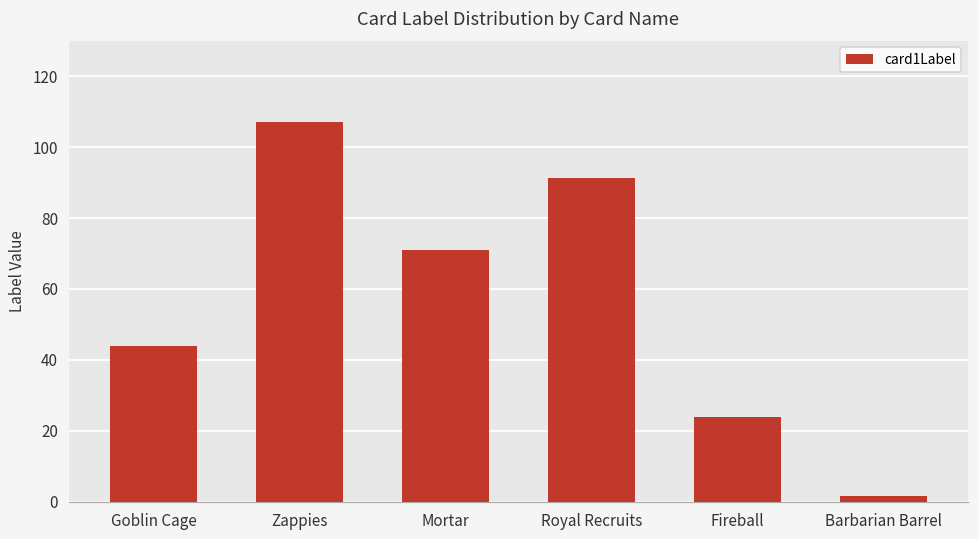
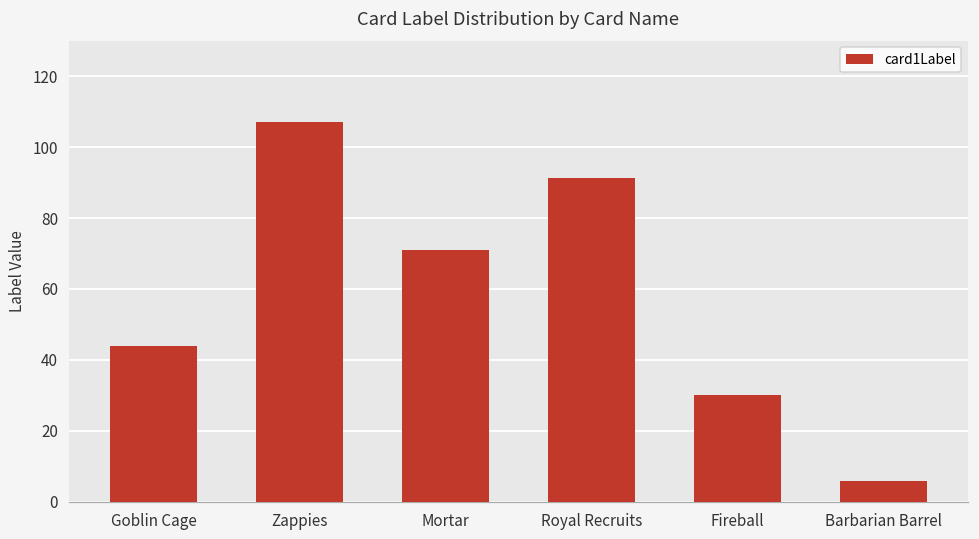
  {
    "Goblin Cage": 44,
    "Zappies": 107,
    "Mortar": 71,
    "Royal Recruits": 91,
-   "Fireball": 24,
-   "Barbarian Barrel": 2
+   "Fireball": 30,
+   "Barbarian Barrel": 6
  }
